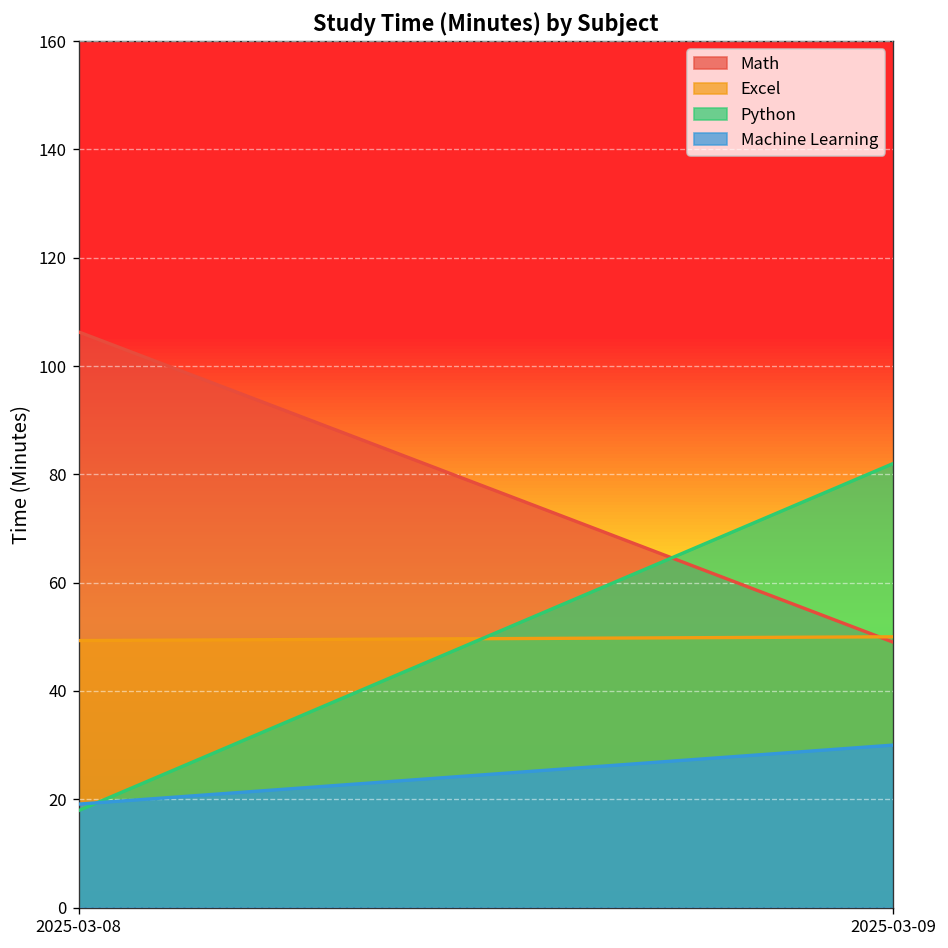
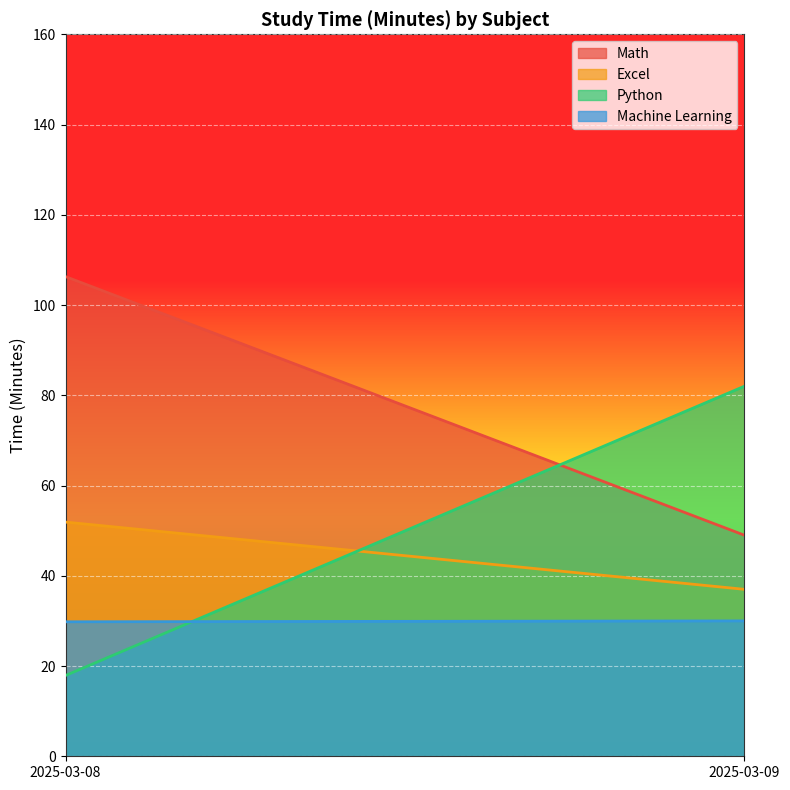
  {
    "Math": {
      "2025-03-08": 106,
      "2025-03-09": 49
    },
    "Excel": {
-     "2025-03-08": 49,
-     "2025-03-09": 50
+     "2025-03-08": 52,
+     "2025-03-09": 37
    },
    "Python": {
      "2025-03-08": 18,
      "2025-03-09": 82
    },
    "Machine Learning": {
-     "2025-03-08": 19,
+     "2025-03-08": 30,
      "2025-03-09": 30
    }
  }
